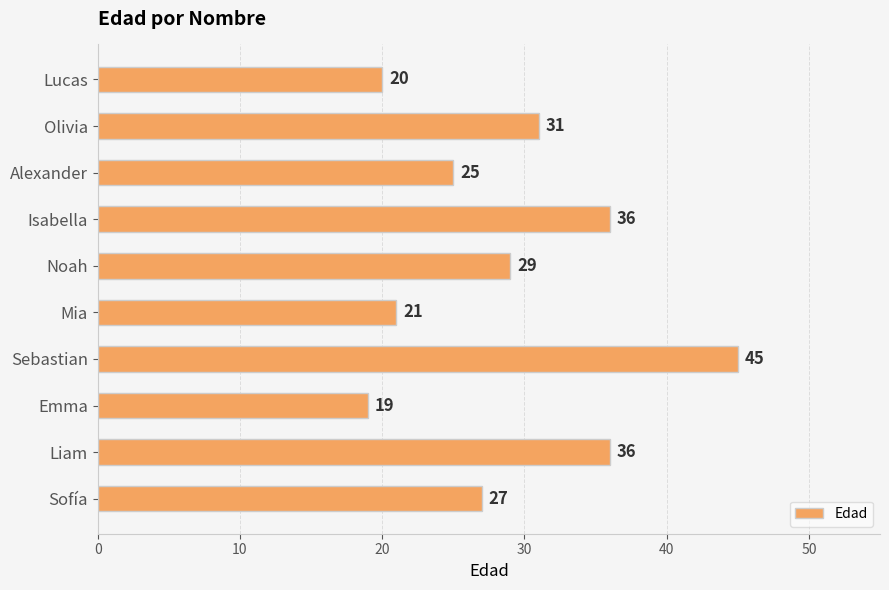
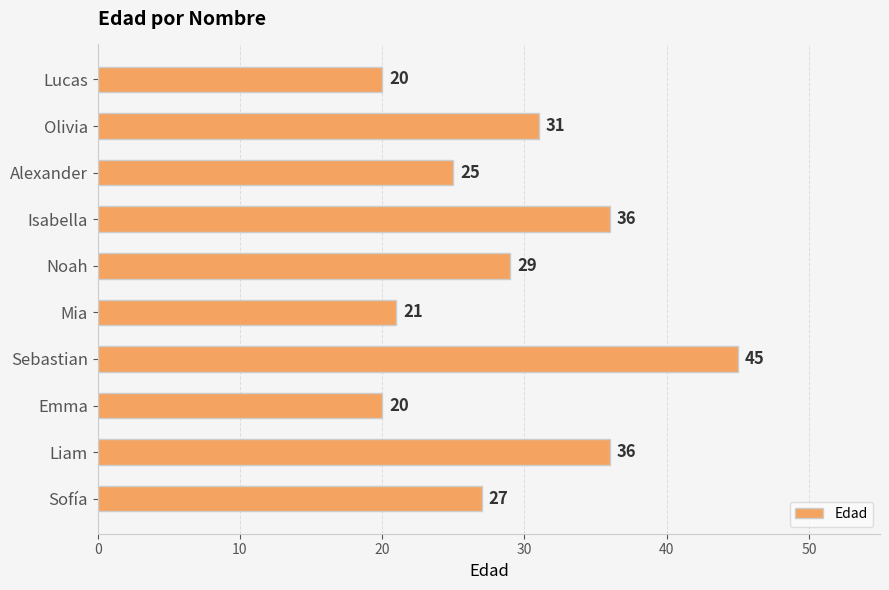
  {
    "Lucas": 20,
    "Olivia": 31,
    "Alexander": 25,
    "Isabella": 36,
    "Noah": 29,
    "Mia": 21,
    "Sebastian": 45,
-   "Emma": 19,
+   "Emma": 20,
    "Liam": 36,
    "Sofía": 27
  }
